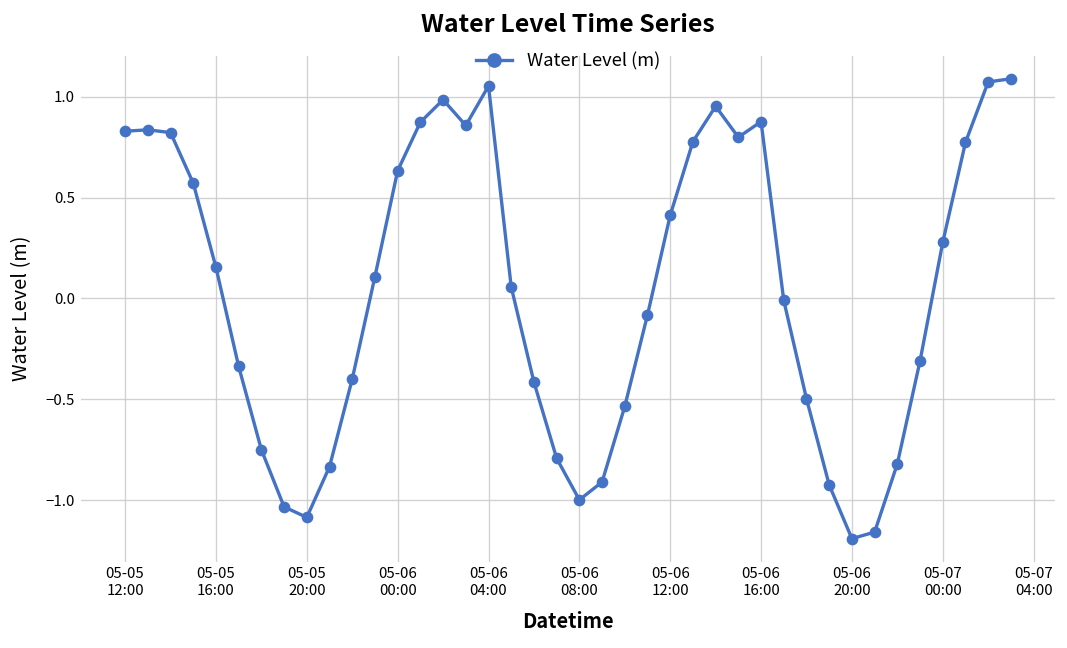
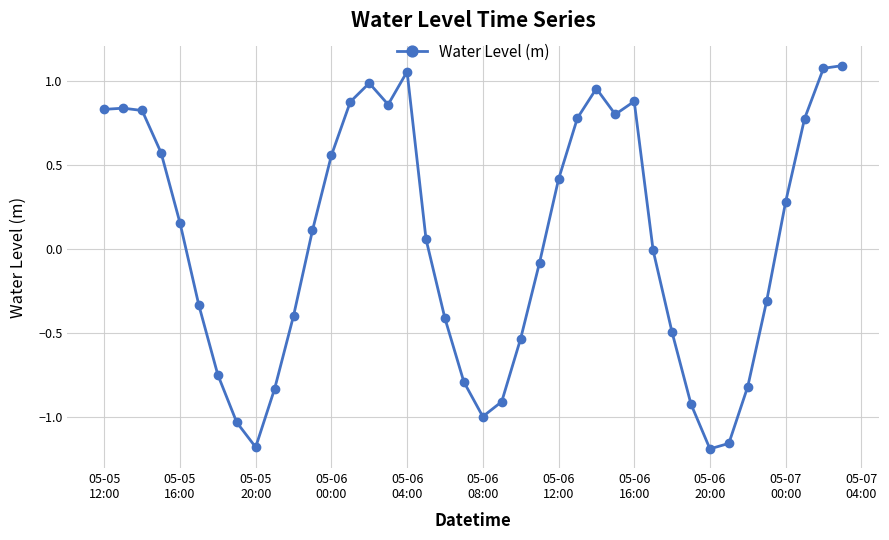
  {
    "05-05 12:00": 0.83,
    "05-05 16:00": 0.15,
-   "05-05 20:00": -1.09,
-   "05-06 00:00": 0.63,
+   "05-05 20:00": -1.18,
+   "05-06 00:00": 0.55,
    "05-06 04:00": 1.05,
    "05-06 08:00": -1.00,
    "05-06 12:00": 0.41,
    "05-06 16:00": 0.88,
    "05-06 20:00": -1.19,
    "05-07 00:00": 0.28
  }
